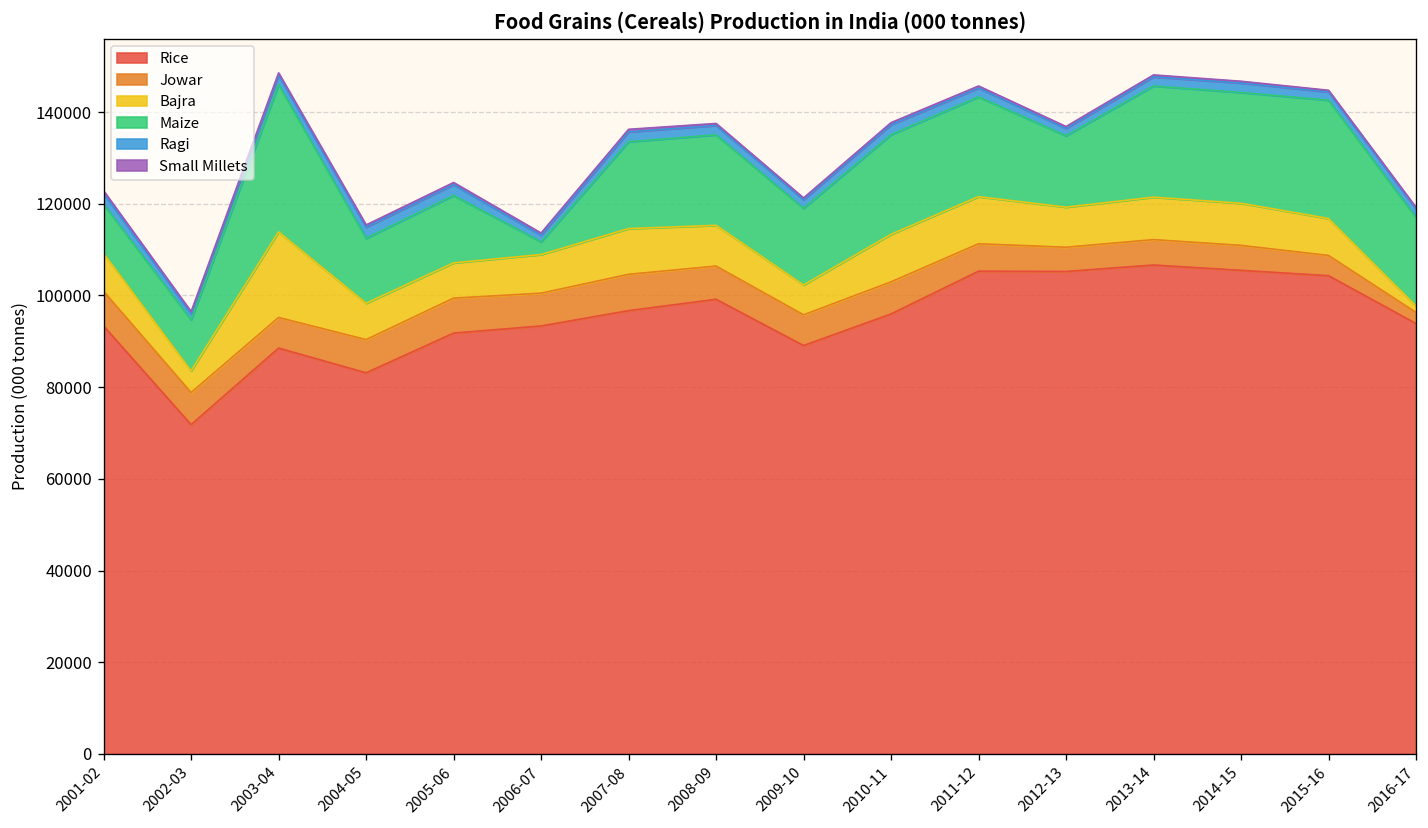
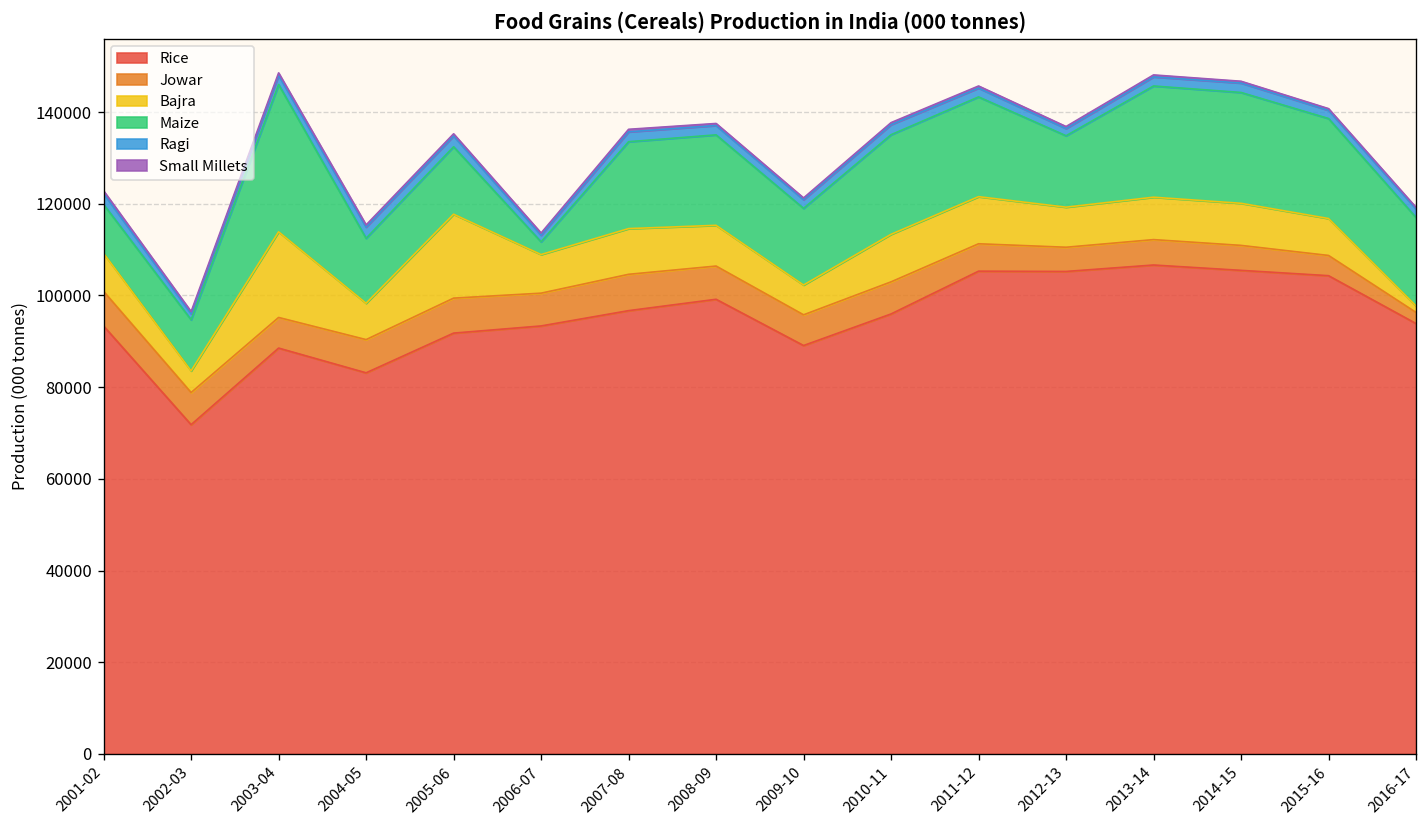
  {
    "Bajra": {
      "2001-02": 8000,
      "2002-03": 5000,
      "2003-04": 19000,
      "2004-05": 8000,
-     "2005-06": 8000,
+     "2005-06": 18000,
      "2006-07": 8000,
      "2007-08": 10000,
      "2008-09": 9000,
      "2009-10": 7000,
      "2010-11": 10000,
      "2011-12": 10000,
      "2012-13": 9000,
      "2013-14": 9000,
      "2014-15": 9000,
      "2015-16": 8000,
      "2016-17": 1000
    },
    "Maize": {
      "2001-02": 11000,
      "2002-03": 11000,
      "2003-04": 32000,
      "2004-05": 14000,
      "2005-06": 15000,
      "2006-07": 3000,
      "2007-08": 19000,
      "2008-09": 20000,
      "2009-10": 17000,
      "2010-11": 22000,
      "2011-12": 22000,
      "2012-13": 16000,
      "2013-14": 24000,
      "2014-15": 24000,
-     "2015-16": 26000,
+     "2015-16": 22000,
      "2016-17": 19000
    }
  }
